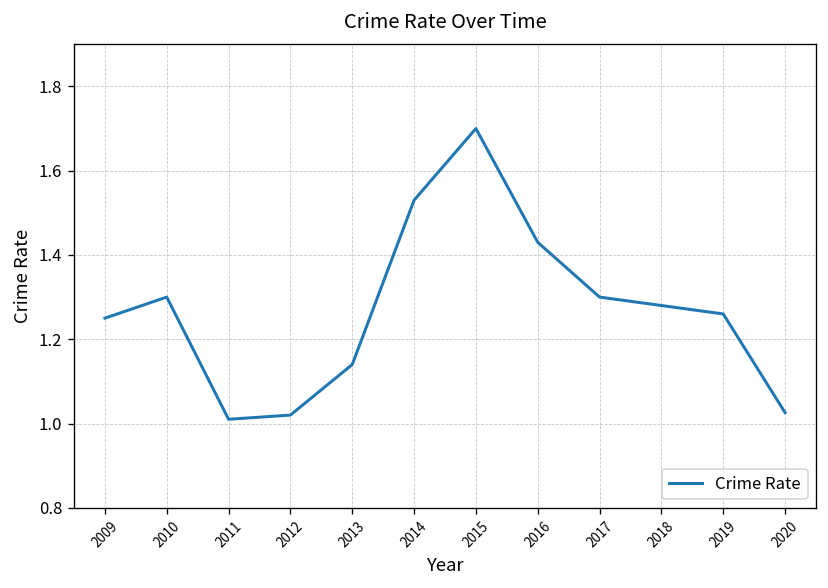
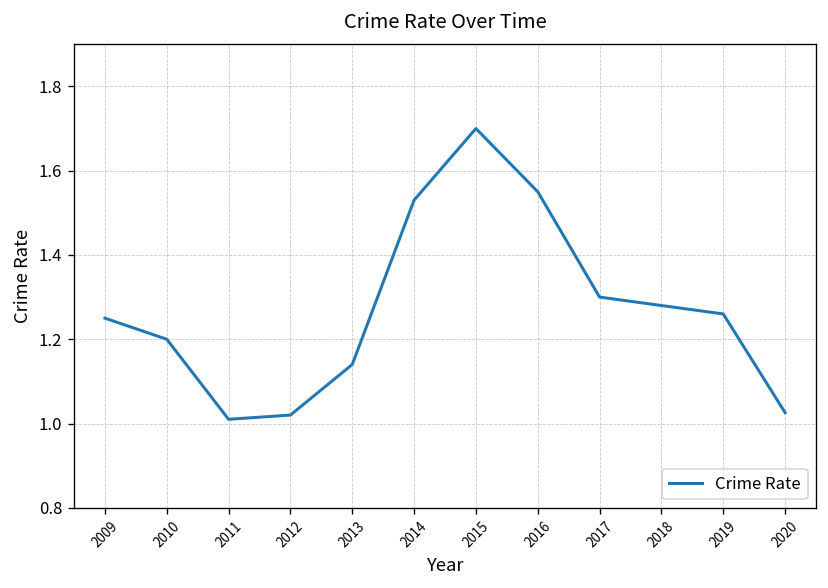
  {
    "2009": 1.25,
-   "2010": 1.3,
+   "2010": 1.2,
    "2011": 1.01,
    "2012": 1.02,
    "2013": 1.14,
    "2014": 1.53,
    "2015": 1.70,
-   "2016": 1.43,
+   "2016": 1.55,
    "2017": 1.30,
    "2018": 1.28,
    "2019": 1.26,
    "2020": 1.03
  }
